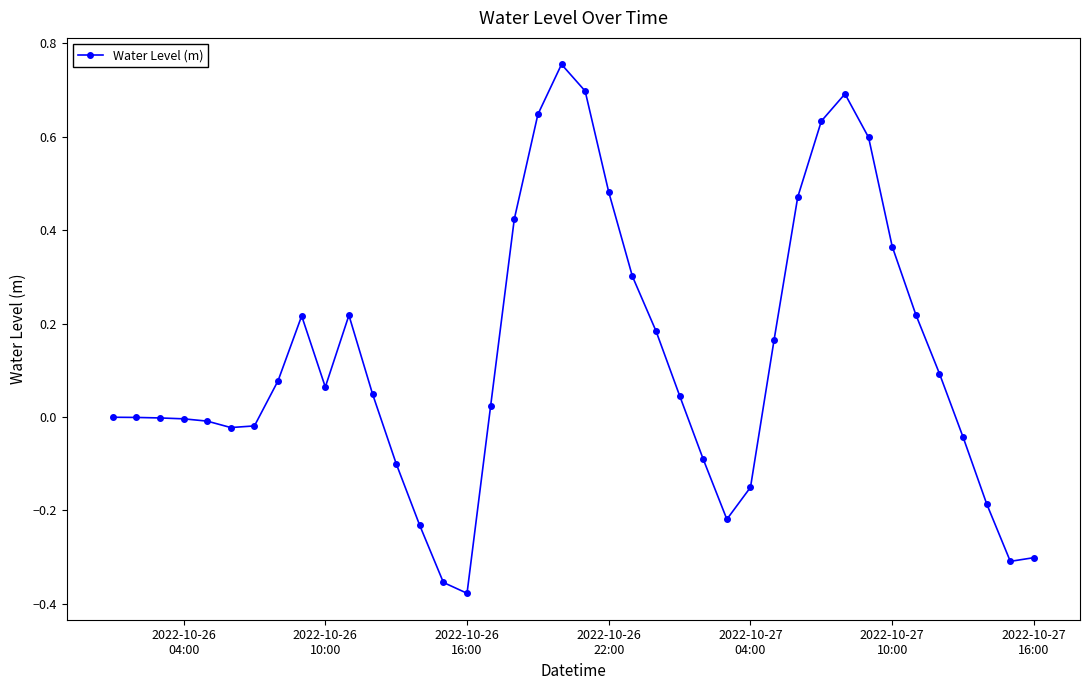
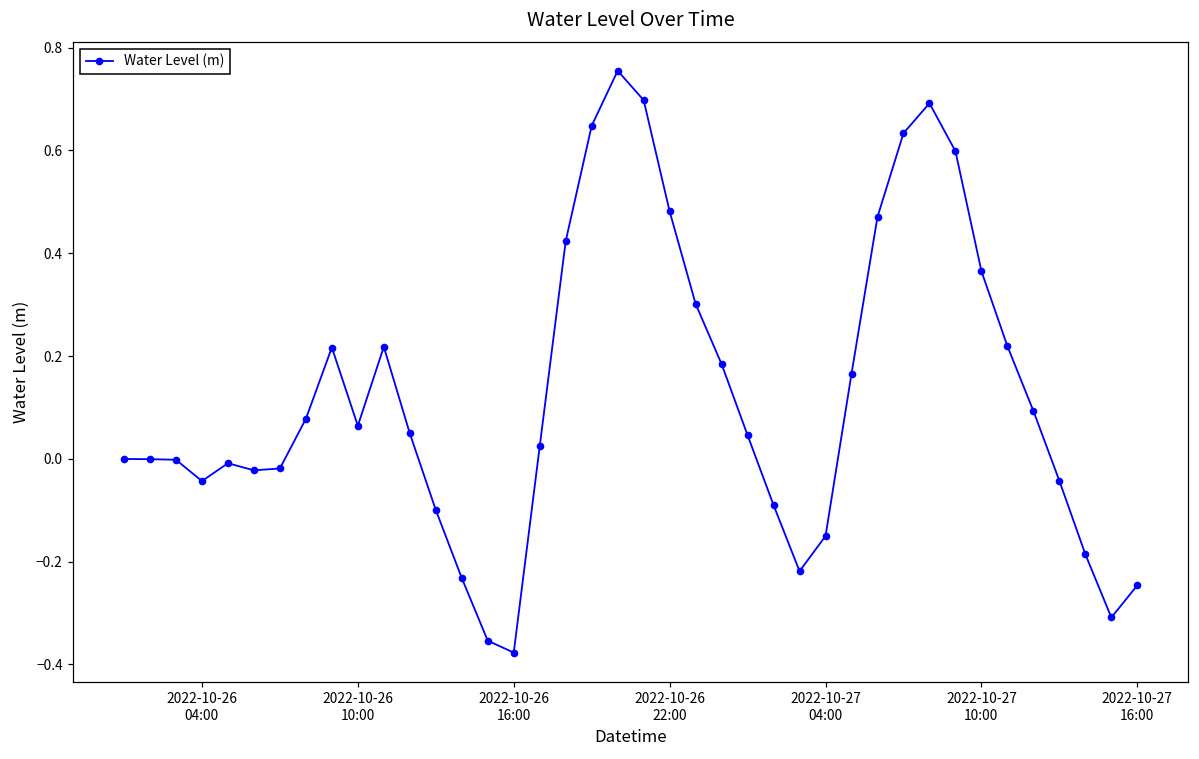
  {
-   "2022-10-26 04:00": 0.00,
+   "2022-10-26 04:00": -0.04,
    "2022-10-26 10:00": 0.06,
    "2022-10-26 16:00": -0.38,
    "2022-10-26 22:00": 0.48,
    "2022-10-27 04:00": -0.15,
    "2022-10-27 10:00": 0.37,
-   "2022-10-27 16:00": -0.30
+   "2022-10-27 16:00": -0.25
  }
